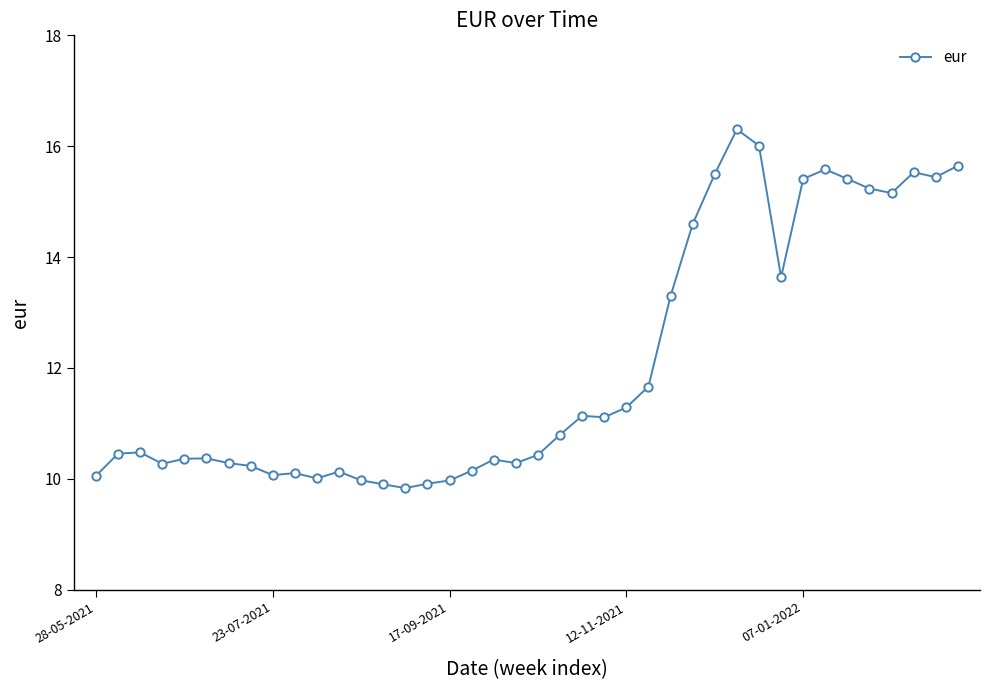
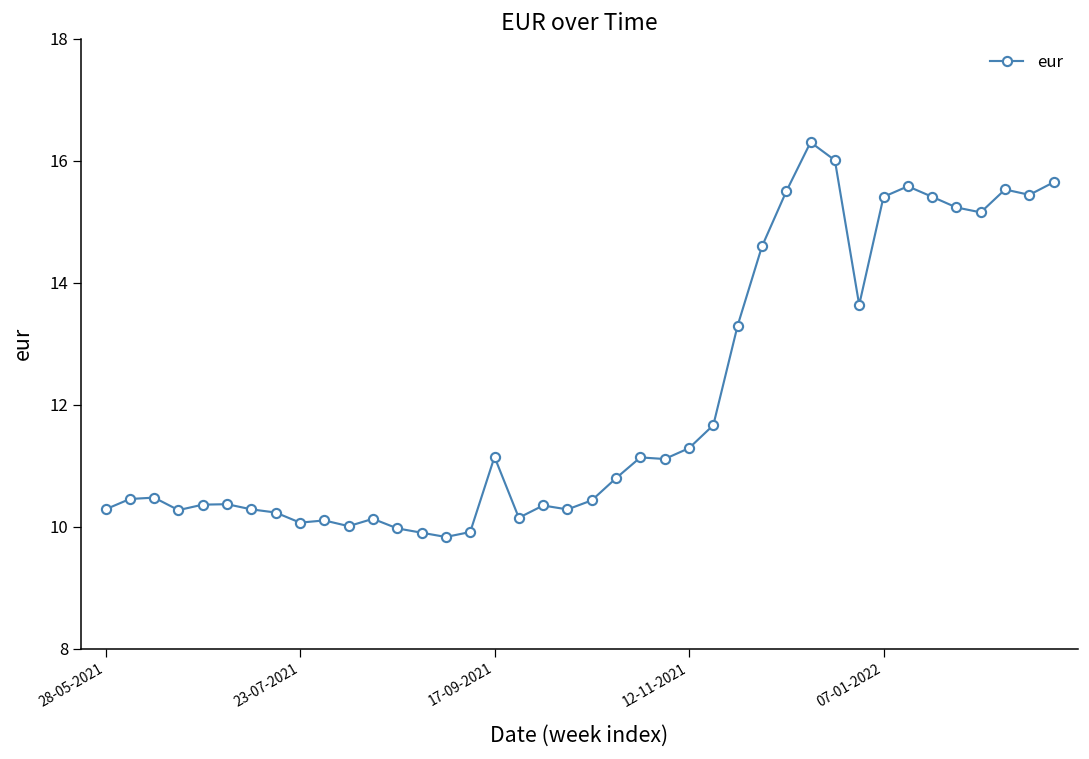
  {
-   "28-05-2021": 10.1,
+   "28-05-2021": 10.3,
    "23-07-2021": 10.1,
-   "17-09-2021": 10.0,
+   "17-09-2021": 11.1,
    "12-11-2021": 11.3,
    "07-01-2022": 15.4
  }
